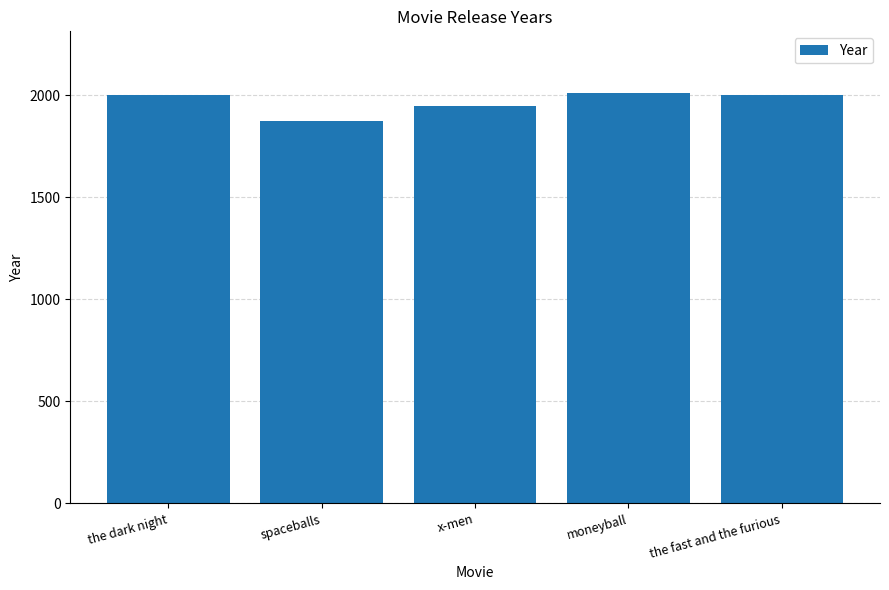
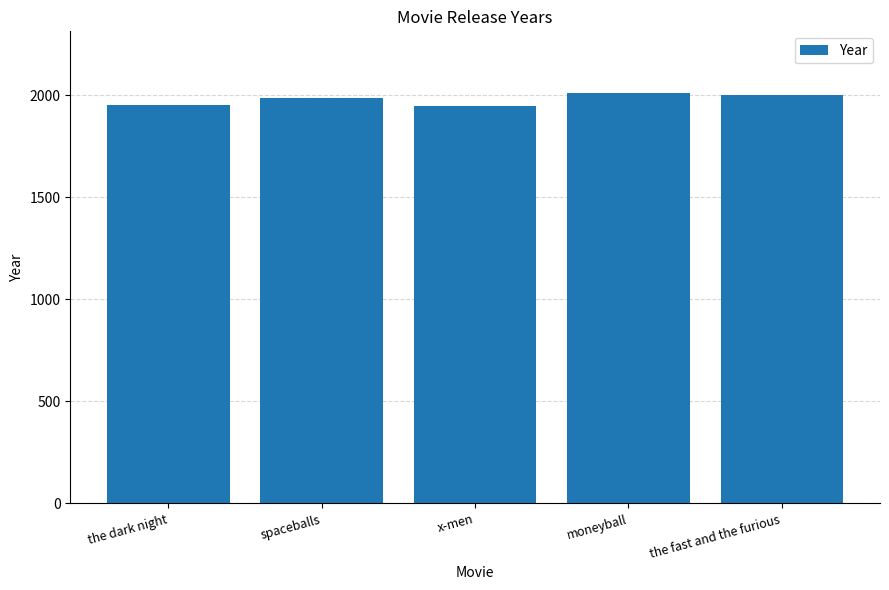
  {
-   "the dark night": 2000,
-   "spaceballs": 1870,
+   "the dark night": 1950,
+   "spaceballs": 1990,
    "x-men": 1950,
    "moneyball": 2010,
    "the fast and the furious": 2000
  }
